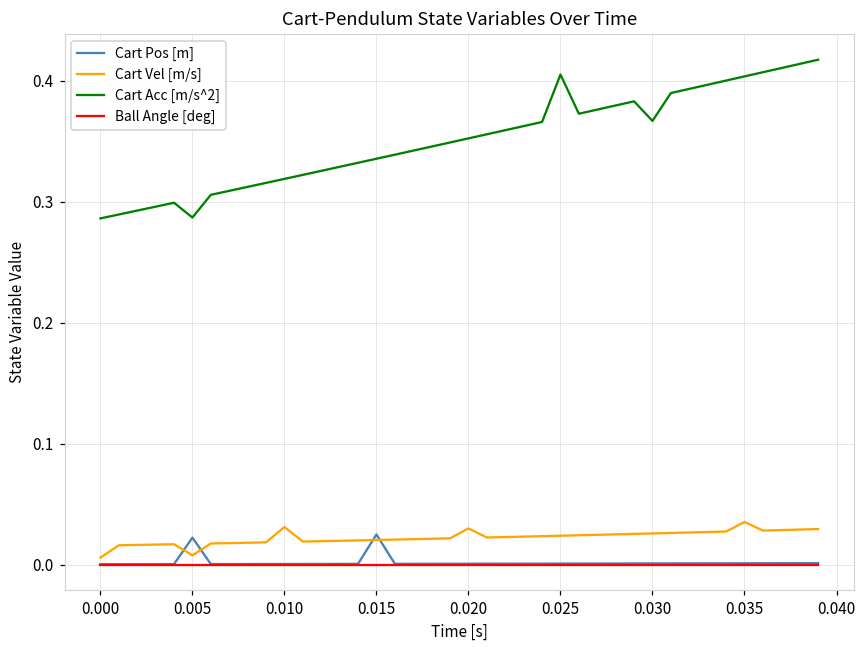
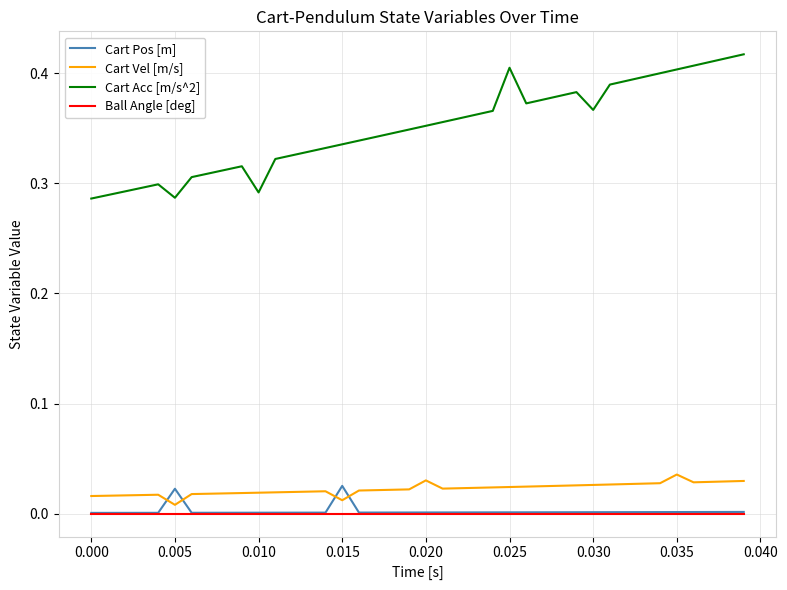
  {
    "Cart Pos [m]": {
      "0.005": 0.023,
      "0.015": 0.025
    },
    "Cart Vel [m/s]": {
-     "0.000": 0.006,
+     "0.000": 0.016,
      "0.005": 0.008,
-     "0.010": 0.031,
-     "0.015": 0.021,
+     "0.010": 0.019,
+     "0.015": 0.012,
      "0.020": 0.030,
      "0.025": 0.024,
      "0.030": 0.026,
      "0.035": 0.036
    },
    "Cart Acc [m/s^2]": {
      "0.000": 0.286,
      "0.005": 0.287,
-     "0.010": 0.319,
+     "0.010": 0.292,
      "0.015": 0.336,
      "0.020": 0.352,
      "0.025": 0.405,
      "0.030": 0.367,
      "0.035": 0.404
    },
    "Ball Angle [deg]": {
      "0.005": 0.000,
      "0.015": 0.000
    }
  }
